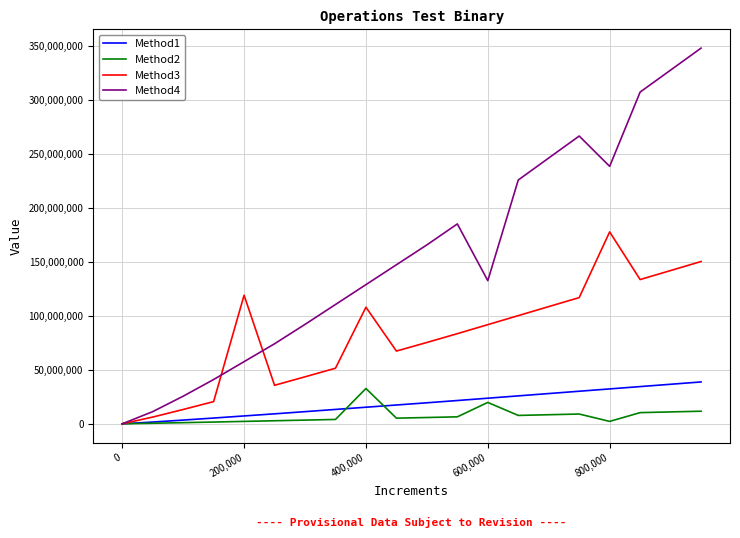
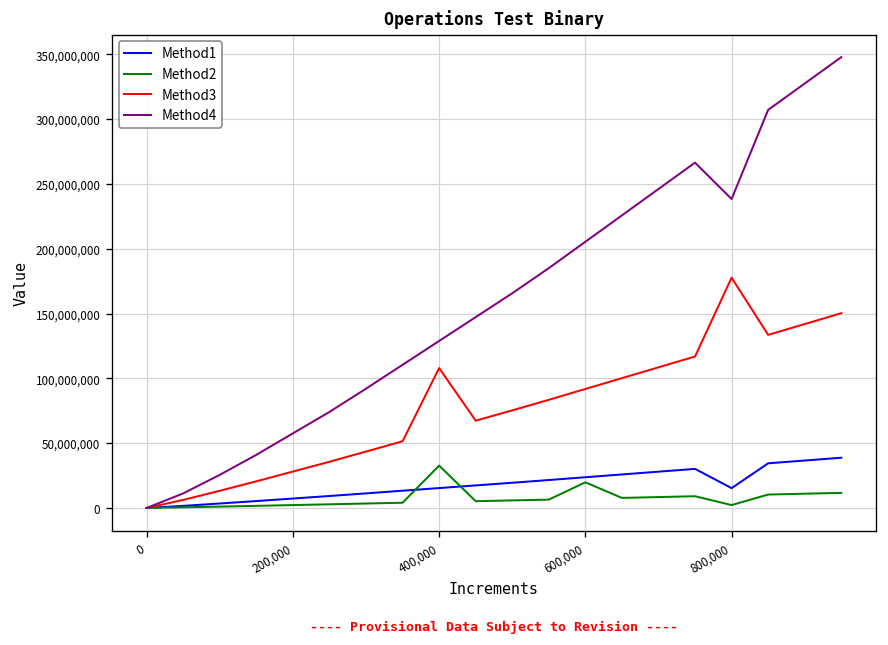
  {
    "Method1": {
      "200,000": "7,000,000",
      "400,000": "15,000,000",
      "600,000": "24,000,000",
-     "800,000": "32,000,000"
+     "800,000": "15,000,000"
    },
    "Method2": {
      "200,000": "2,000,000",
      "400,000": "33,000,000",
      "600,000": "20,000,000",
      "800,000": "2,000,000"
    },
    "Method3": {
-     "200,000": "119,000,000",
+     "200,000": "28,000,000",
      "400,000": "108,000,000",
      "600,000": "92,000,000",
      "800,000": "178,000,000"
    },
    "Method4": {
      "200,000": "58,000,000",
      "400,000": "129,000,000",
-     "600,000": "133,000,000",
+     "600,000": "205,000,000",
      "800,000": "238,000,000"
    }
  }
